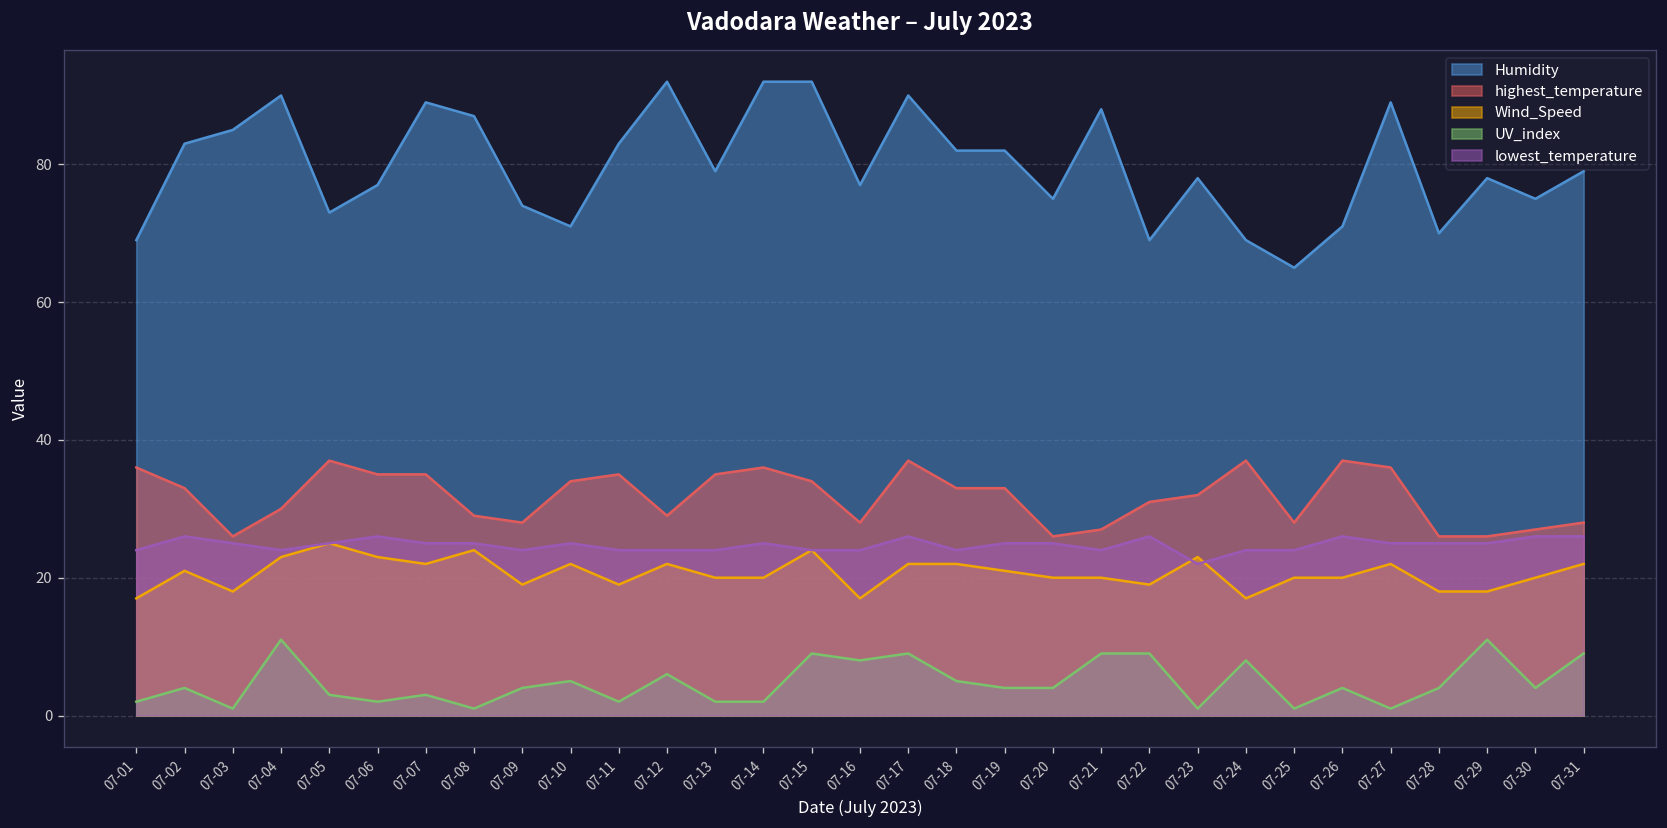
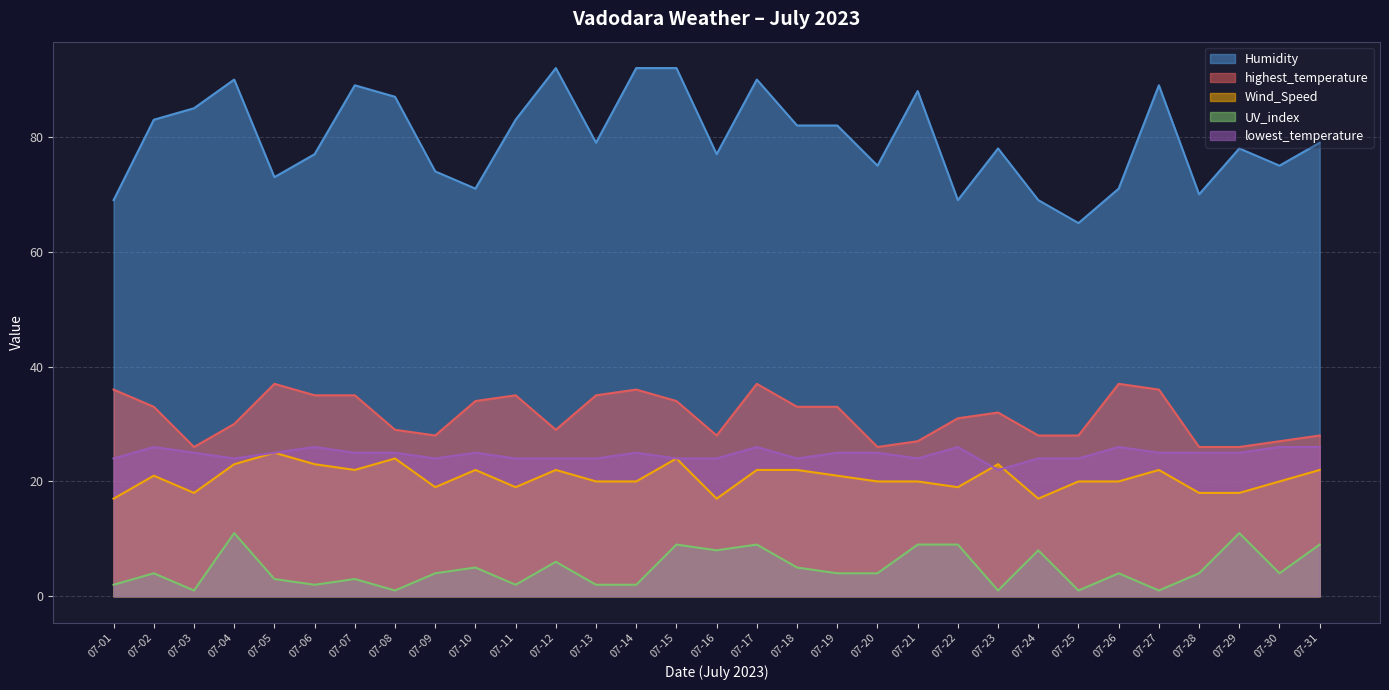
  {
    "Humidity": {
      "07-01": 69,
      "07-02": 83,
      "07-03": 85,
      "07-04": 90,
      "07-05": 73,
      "07-06": 77,
      "07-07": 89,
      "07-08": 87,
      "07-09": 74,
      "07-10": 71,
      "07-11": 83,
      "07-12": 92,
      "07-13": 79,
      "07-14": 92,
      "07-15": 92,
      "07-16": 77,
      "07-17": 90,
      "07-18": 82,
      "07-19": 82,
      "07-20": 75,
      "07-21": 88,
      "07-22": 69,
      "07-23": 78,
      "07-24": 69,
      "07-25": 65,
      "07-26": 71,
      "07-27": 89,
      "07-28": 70,
      "07-29": 78,
      "07-30": 75
    },
    "highest_temperature": {
      "07-01": 36,
      "07-02": 33,
      "07-03": 26,
      "07-04": 30,
      "07-05": 37,
      "07-06": 35,
      "07-07": 35,
      "07-08": 29,
      "07-09": 28,
      "07-10": 34,
      "07-11": 35,
      "07-12": 29,
      "07-13": 35,
      "07-14": 36,
      "07-15": 34,
      "07-16": 28,
      "07-17": 37,
      "07-18": 33,
      "07-19": 33,
      "07-20": 26,
      "07-21": 27,
      "07-22": 31,
      "07-23": 32,
-     "07-24": 37,
+     "07-24": 28,
      "07-25": 28,
      "07-26": 37,
      "07-27": 36,
      "07-28": 26,
      "07-29": 26,
      "07-30": 27,
      "07-31": 28
    },
    "Wind_Speed": {
      "07-01": 17,
      "07-02": 21,
      "07-03": 18,
      "07-04": 23,
      "07-06": 23,
      "07-07": 22,
      "07-08": 24,
      "07-09": 19,
      "07-10": 22,
      "07-11": 19,
      "07-12": 22,
      "07-13": 20,
      "07-14": 20,
      "07-16": 17,
      "07-17": 22,
      "07-18": 22,
      "07-19": 21,
      "07-20": 20,
      "07-21": 20,
      "07-22": 19,
      "07-23": 23,
      "07-24": 17,
      "07-25": 20,
      "07-26": 20,
      "07-27": 22,
      "07-28": 18,
      "07-29": 18,
      "07-30": 20,
      "07-31": 22
    },
    "UV_index": {
      "07-01": 2,
      "07-02": 4,
      "07-03": 1,
      "07-04": 11,
      "07-05": 3,
      "07-06": 2,
      "07-07": 3,
      "07-08": 1,
      "07-09": 4,
      "07-10": 5,
      "07-11": 2,
      "07-12": 6,
      "07-13": 2,
      "07-14": 2,
      "07-15": 9,
      "07-16": 8,
      "07-17": 9,
      "07-18": 5,
      "07-19": 4,
      "07-20": 4,
      "07-21": 9,
      "07-22": 9,
      "07-23": 1,
      "07-24": 8,
      "07-25": 1,
      "07-26": 4,
      "07-27": 1,
      "07-28": 4,
      "07-29": 11,
      "07-30": 4,
      "07-31": 9
    },
    "lowest_temperature": {
      "07-01": 24,
      "07-02": 26,
      "07-03": 25,
      "07-04": 24,
      "07-06": 26,
      "07-07": 25,
      "07-08": 25,
      "07-09": 24,
      "07-10": 25,
      "07-11": 24,
      "07-12": 24,
      "07-13": 24,
      "07-14": 25,
      "07-16": 24,
      "07-17": 26,
      "07-18": 24,
      "07-19": 25,
      "07-20": 25,
      "07-21": 24,
      "07-22": 26,
      "07-23": 22,
      "07-24": 24,
      "07-25": 24,
      "07-26": 26,
      "07-27": 25,
      "07-28": 25,
      "07-29": 25,
      "07-30": 26,
      "07-31": 26
    }
  }
